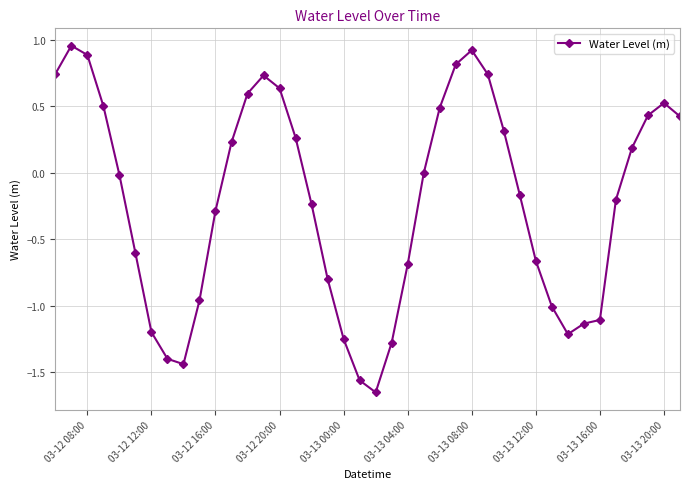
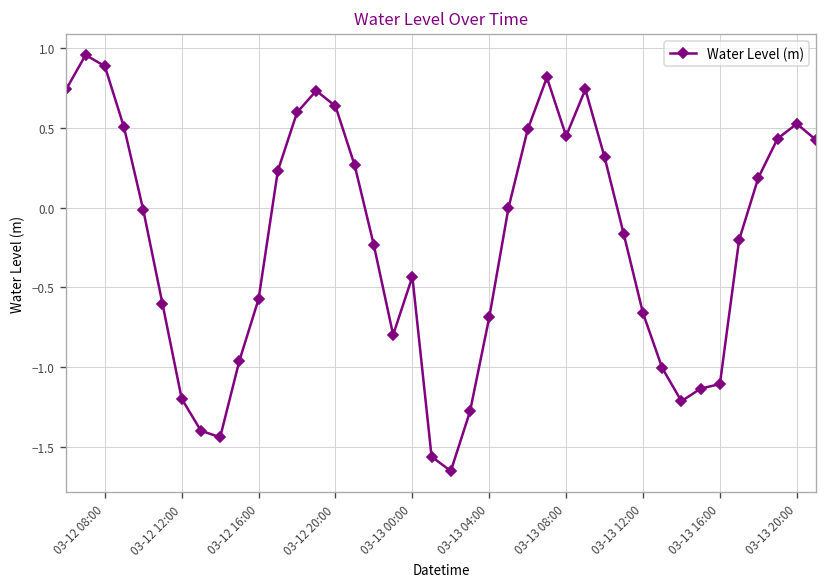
  {
    "03-12 08:00": 0.89,
    "03-12 12:00": -1.20,
-   "03-12 16:00": -0.28,
+   "03-12 16:00": -0.57,
    "03-12 20:00": 0.64,
-   "03-13 00:00": -1.25,
+   "03-13 00:00": -0.43,
    "03-13 04:00": -0.69,
-   "03-13 08:00": 0.92,
+   "03-13 08:00": 0.45,
    "03-13 12:00": -0.66,
    "03-13 16:00": -1.11,
    "03-13 20:00": 0.53
  }
